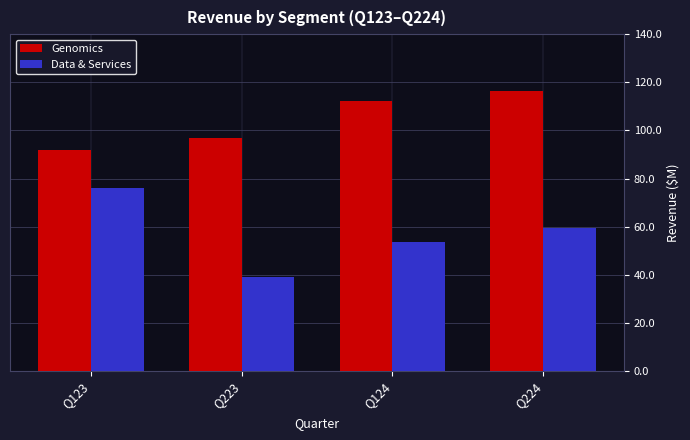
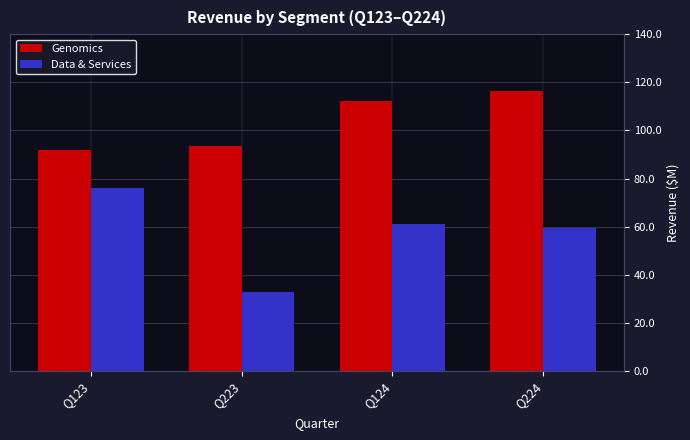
  {
    "Genomics": {
      "Q123": 92,
-     "Q223": 97,
+     "Q223": 93,
      "Q124": 112,
      "Q224": 116
    },
    "Data & Services": {
      "Q123": 76,
-     "Q223": 39,
-     "Q124": 54,
+     "Q223": 33,
+     "Q124": 61,
      "Q224": 59
    }
  }
